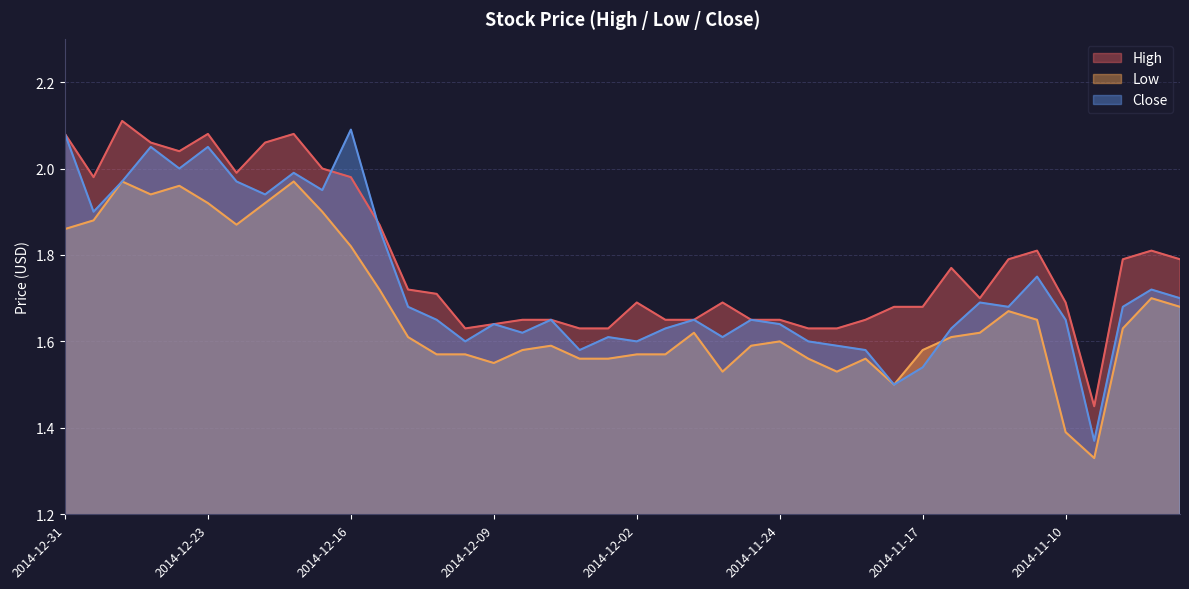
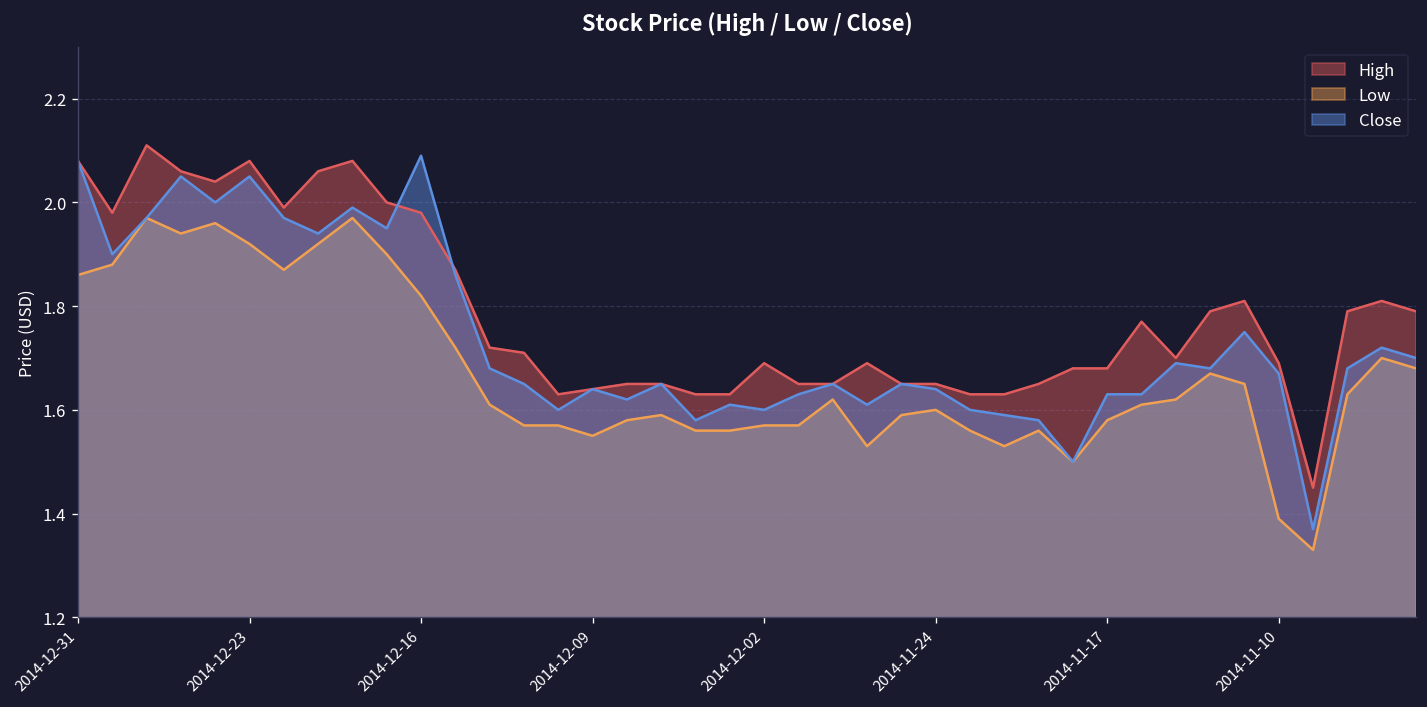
  {
    "Close": {
      "2014-12-23": 2.05,
      "2014-12-16": 2.09,
      "2014-12-02": 1.60,
      "2014-11-24": 1.64,
-     "2014-11-17": 1.54,
-     "2014-11-10": 1.65
+     "2014-11-17": 1.63,
+     "2014-11-10": 1.67
    }
  }
